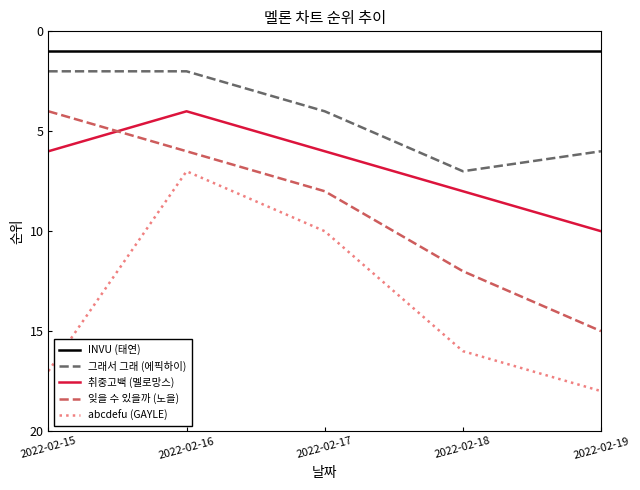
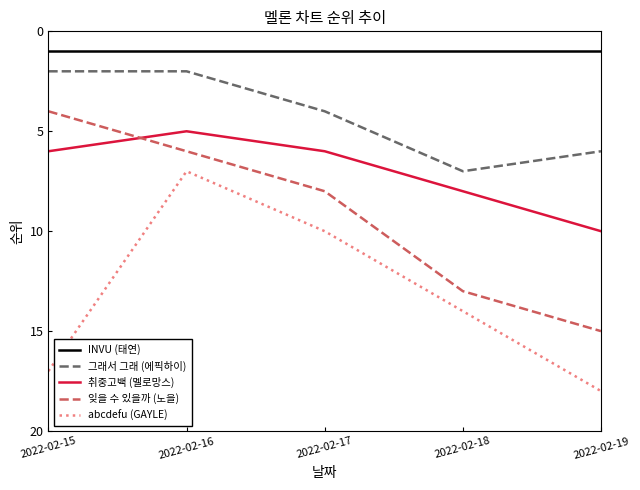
  {
    "INVU (태연)": {
      "2022-02-15": 1,
      "2022-02-16": 1,
      "2022-02-17": 1,
      "2022-02-18": 1,
      "2022-02-19": 1
    },
    "그래서 그래 (에픽하이)": {
      "2022-02-15": 2,
      "2022-02-16": 2,
      "2022-02-17": 4,
      "2022-02-18": 7,
      "2022-02-19": 6
    },
    "취중고백 (멜로망스)": {
      "2022-02-15": 6,
-     "2022-02-16": 4,
+     "2022-02-16": 5,
      "2022-02-17": 6,
      "2022-02-18": 8,
      "2022-02-19": 10
    },
    "잊을 수 있을까 (노을)": {
      "2022-02-15": 4,
      "2022-02-16": 6,
      "2022-02-17": 8,
-     "2022-02-18": 12,
+     "2022-02-18": 13,
      "2022-02-19": 15
    },
    "abcdefu (GAYLE)": {
      "2022-02-15": 17,
      "2022-02-16": 7,
      "2022-02-17": 10,
-     "2022-02-18": 16,
+     "2022-02-18": 14,
      "2022-02-19": 18
    }
  }
